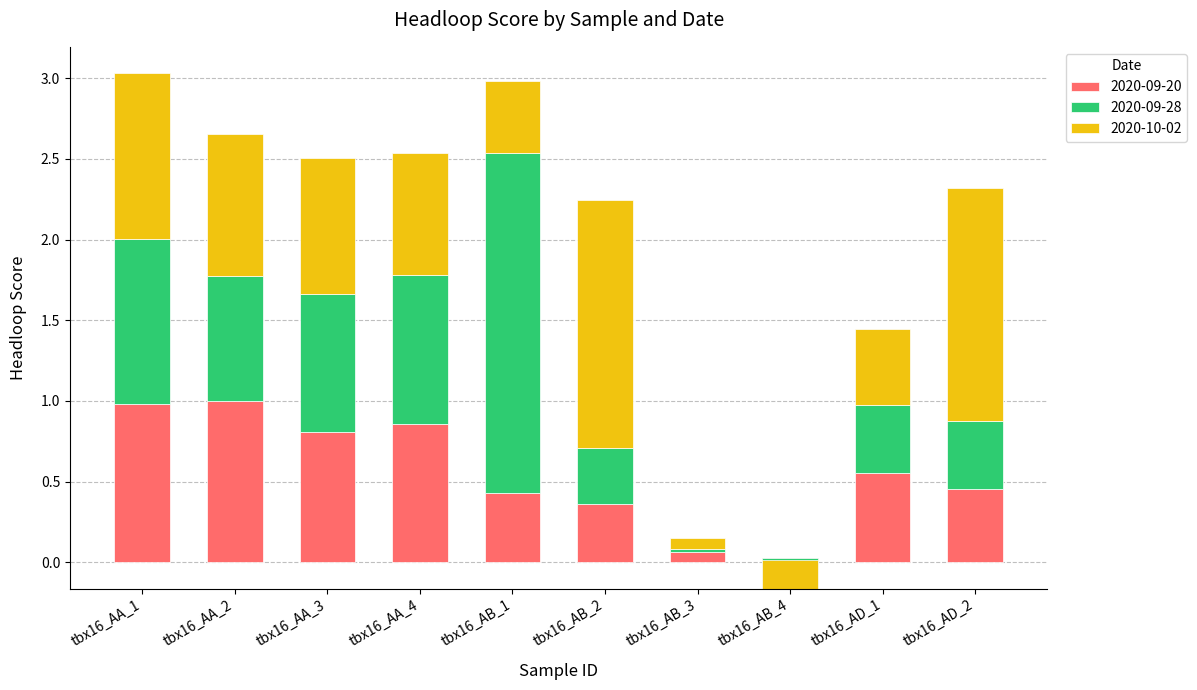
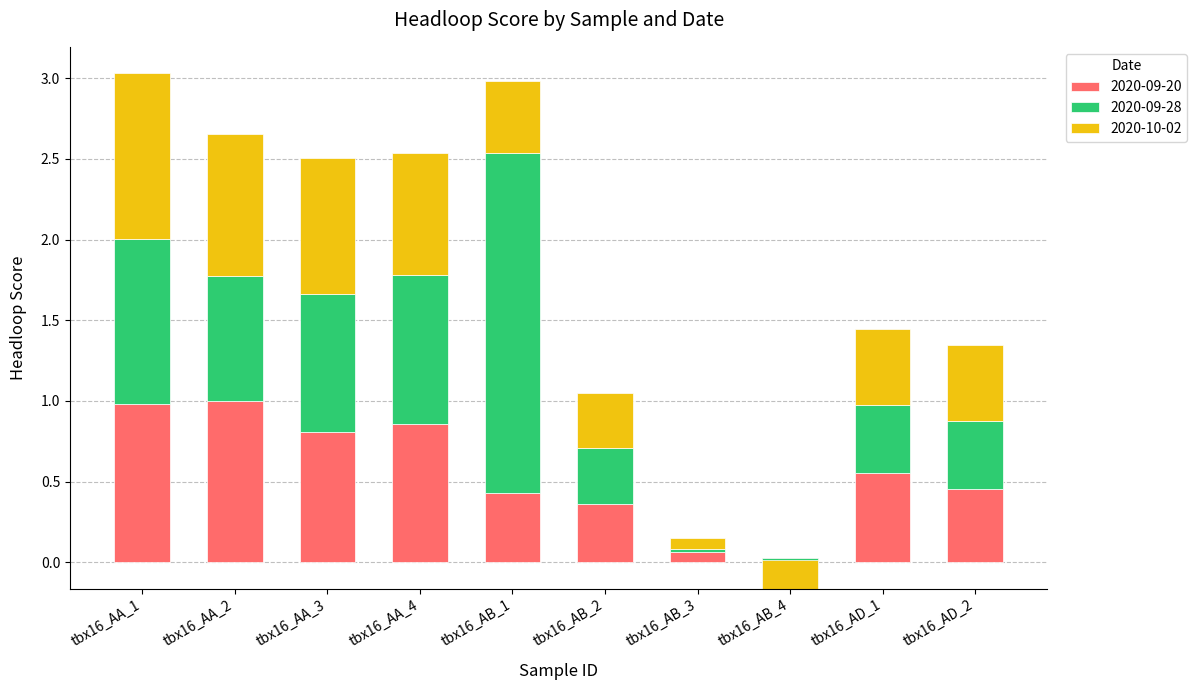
  {
    "2020-09-20": {
      "tbx16_AA_1": 0.98,
      "tbx16_AA_2": 1.00,
      "tbx16_AA_3": 0.81,
      "tbx16_AA_4": 0.86,
      "tbx16_AB_1": 0.43,
      "tbx16_AB_2": 0.36,
      "tbx16_AB_3": 0.07,
      "tbx16_AB_4": 0.03,
      "tbx16_AD_1": 0.55,
      "tbx16_AD_2": 0.46
    },
    "2020-09-28": {
      "tbx16_AA_1": 1.02,
      "tbx16_AA_2": 0.77,
      "tbx16_AA_3": 0.85,
      "tbx16_AA_4": 0.93,
      "tbx16_AB_1": 2.11,
      "tbx16_AB_2": 0.34,
      "tbx16_AB_4": -0.19,
      "tbx16_AD_1": 0.42,
      "tbx16_AD_2": 0.42
    },
    "2020-10-02": {
      "tbx16_AA_1": 1.03,
      "tbx16_AA_2": 0.88,
      "tbx16_AA_3": 0.84,
      "tbx16_AA_4": 0.75,
      "tbx16_AB_1": 0.45,
-     "tbx16_AB_2": 1.54,
+     "tbx16_AB_2": 0.34,
      "tbx16_AB_3": 0.07,
      "tbx16_AD_1": 0.48,
-     "tbx16_AD_2": 1.44
+     "tbx16_AD_2": 0.47
    }
  }
